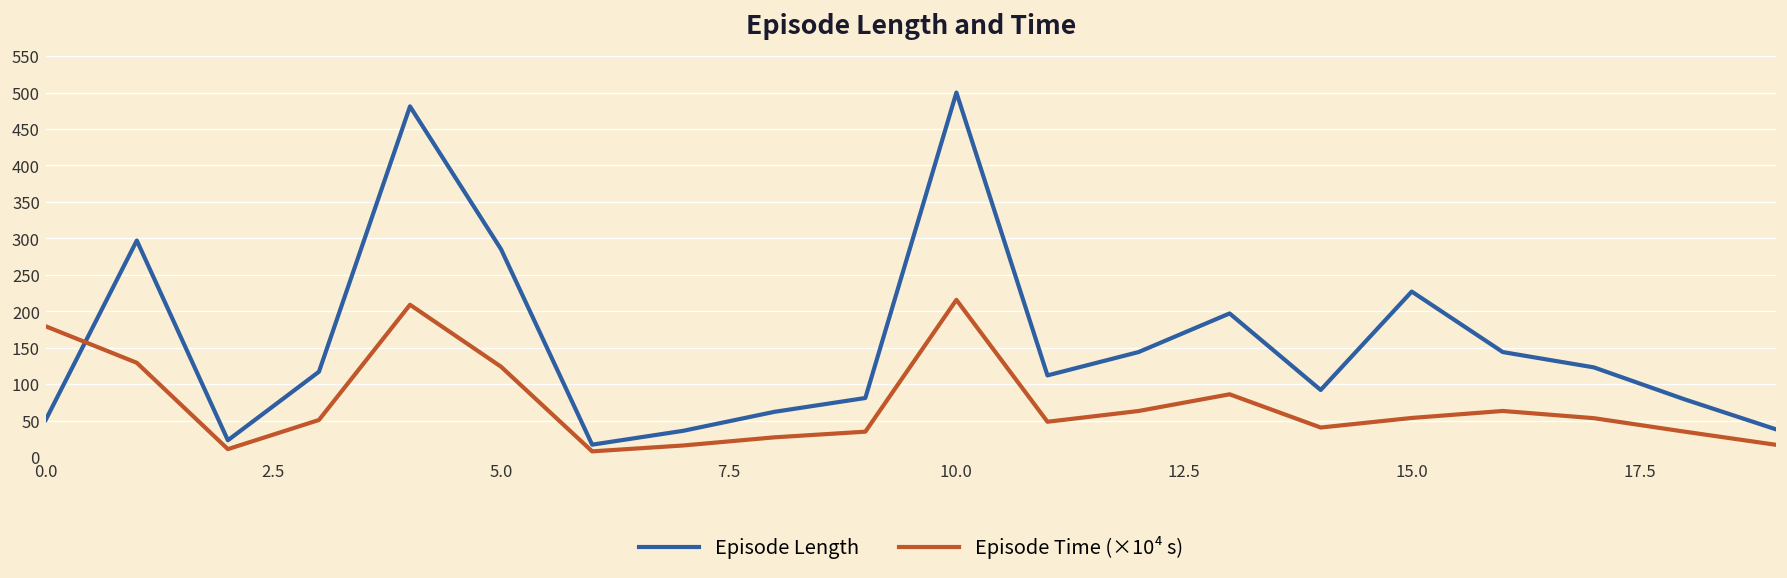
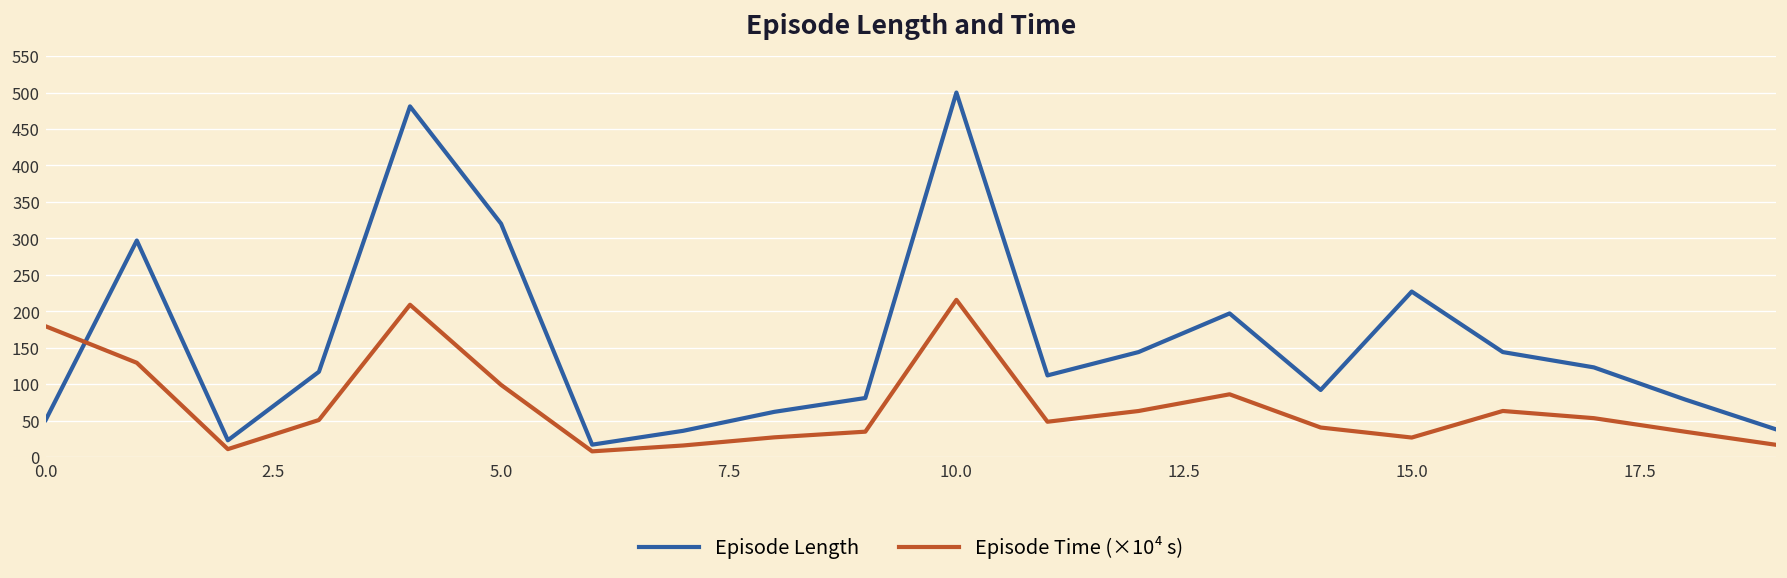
  {
    "Episode Length": {
      "0.0": 50,
-     "5.0": 290,
+     "5.0": 320,
      "10.0": 500,
      "15.0": 230
    },
    "Episode Time (×10⁴ s)": {
      "0.0": 180,
-     "5.0": 120,
+     "5.0": 100,
      "10.0": 220,
-     "15.0": 50
+     "15.0": 30
    }
  }
